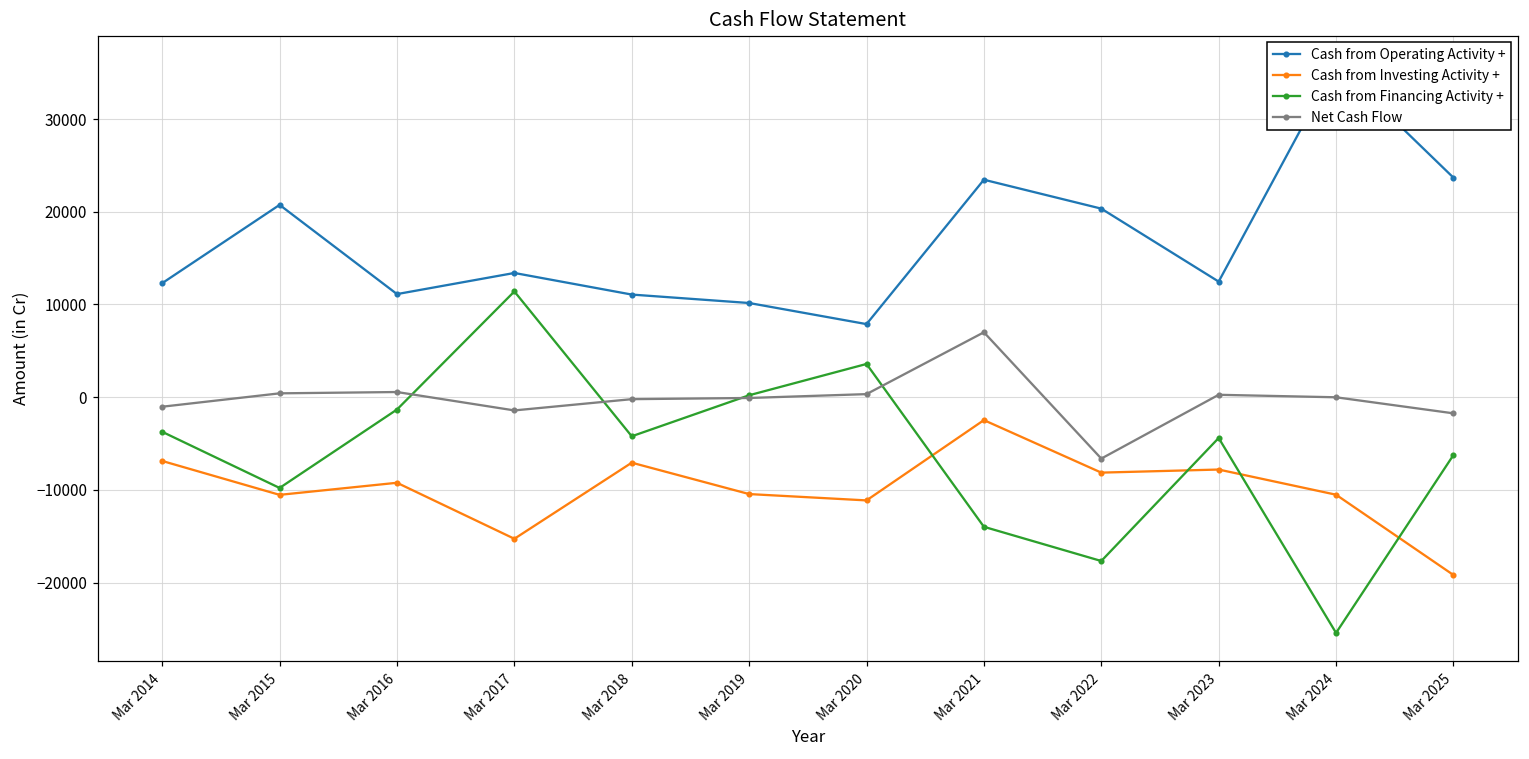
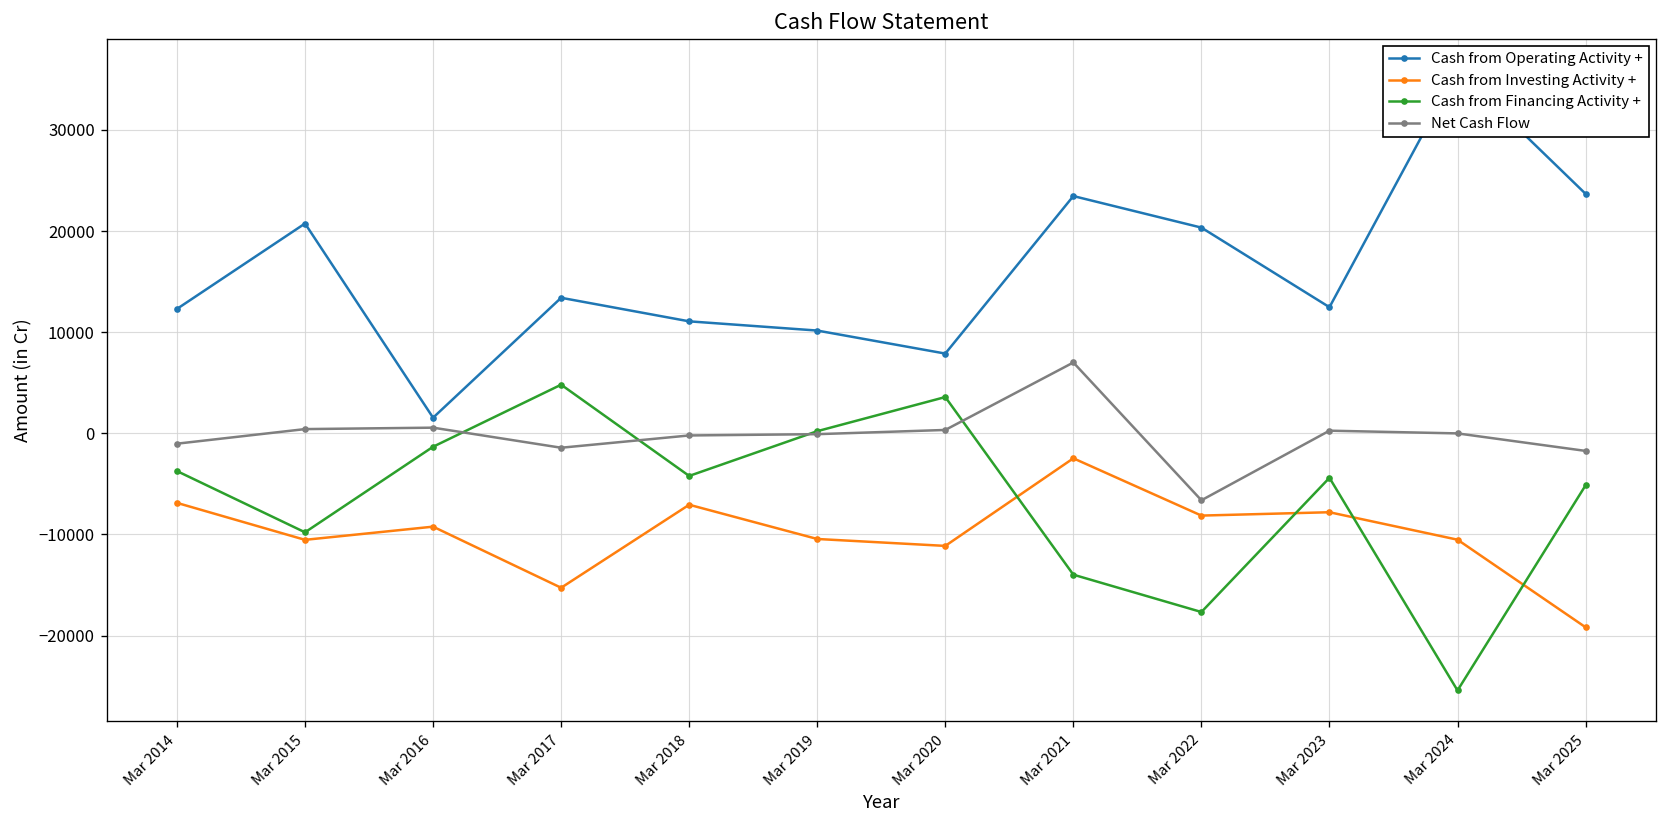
  {
    "Cash from Operating Activity +": {
      "Mar 2014": 12000,
      "Mar 2015": 21000,
-     "Mar 2016": 11000,
+     "Mar 2016": 2000,
      "Mar 2017": 13000,
      "Mar 2018": 11000,
      "Mar 2019": 10000,
      "Mar 2020": 8000,
      "Mar 2021": 23000,
      "Mar 2022": 20000,
      "Mar 2023": 12000,
      "Mar 2025": 24000
    },
    "Cash from Investing Activity +": {
      "Mar 2014": -7000,
      "Mar 2015": -11000,
      "Mar 2016": -9000,
      "Mar 2017": -15000,
      "Mar 2018": -7000,
      "Mar 2019": -10000,
      "Mar 2020": -11000,
      "Mar 2021": -2000,
      "Mar 2022": -8000,
      "Mar 2023": -8000,
      "Mar 2024": -11000,
      "Mar 2025": -19000
    },
    "Cash from Financing Activity +": {
      "Mar 2014": -4000,
      "Mar 2015": -10000,
      "Mar 2016": -1000,
-     "Mar 2017": 11000,
+     "Mar 2017": 5000,
      "Mar 2018": -4000,
      "Mar 2020": 4000,
      "Mar 2021": -14000,
      "Mar 2022": -18000,
      "Mar 2023": -4000,
      "Mar 2024": -25000,
-     "Mar 2025": -6000
+     "Mar 2025": -5000
    },
    "Net Cash Flow": {
      "Mar 2014": -1000,
      "Mar 2015": 0,
      "Mar 2016": 1000,
      "Mar 2017": -1000,
      "Mar 2018": 0,
      "Mar 2020": 0,
      "Mar 2021": 7000,
      "Mar 2022": -7000,
      "Mar 2023": 0,
      "Mar 2024": 0,
      "Mar 2025": -2000
    }
  }
